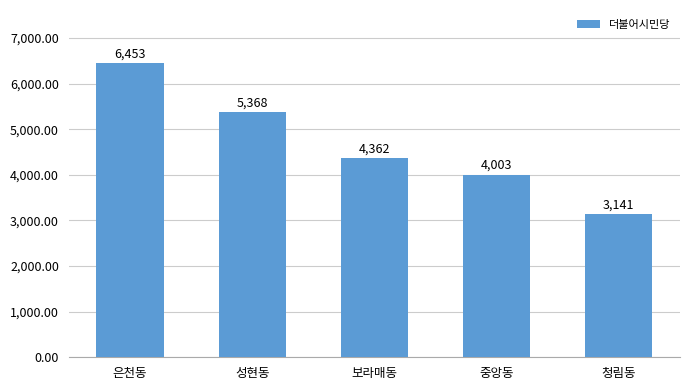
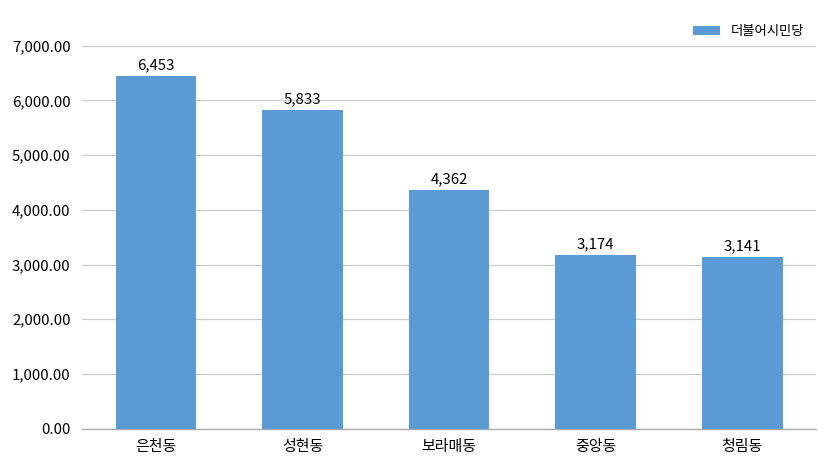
  {
    "은천동": "6,453",
-   "성현동": "5,368",
+   "성현동": "5,833",
    "보라매동": "4,362",
-   "중앙동": "4,003",
+   "중앙동": "3,174",
    "청림동": "3,141"
  }
